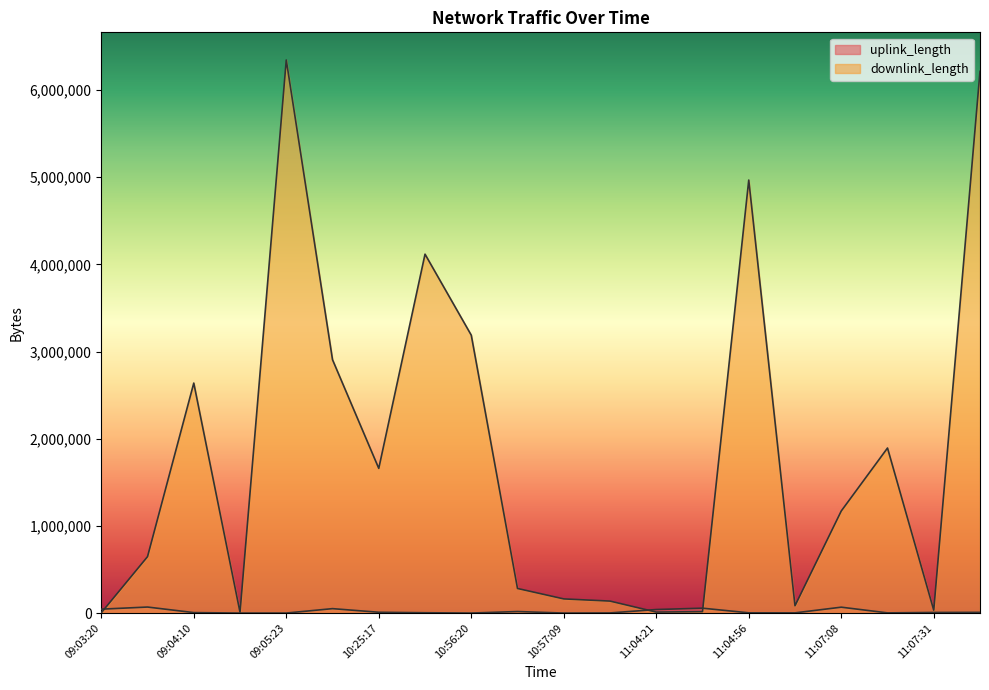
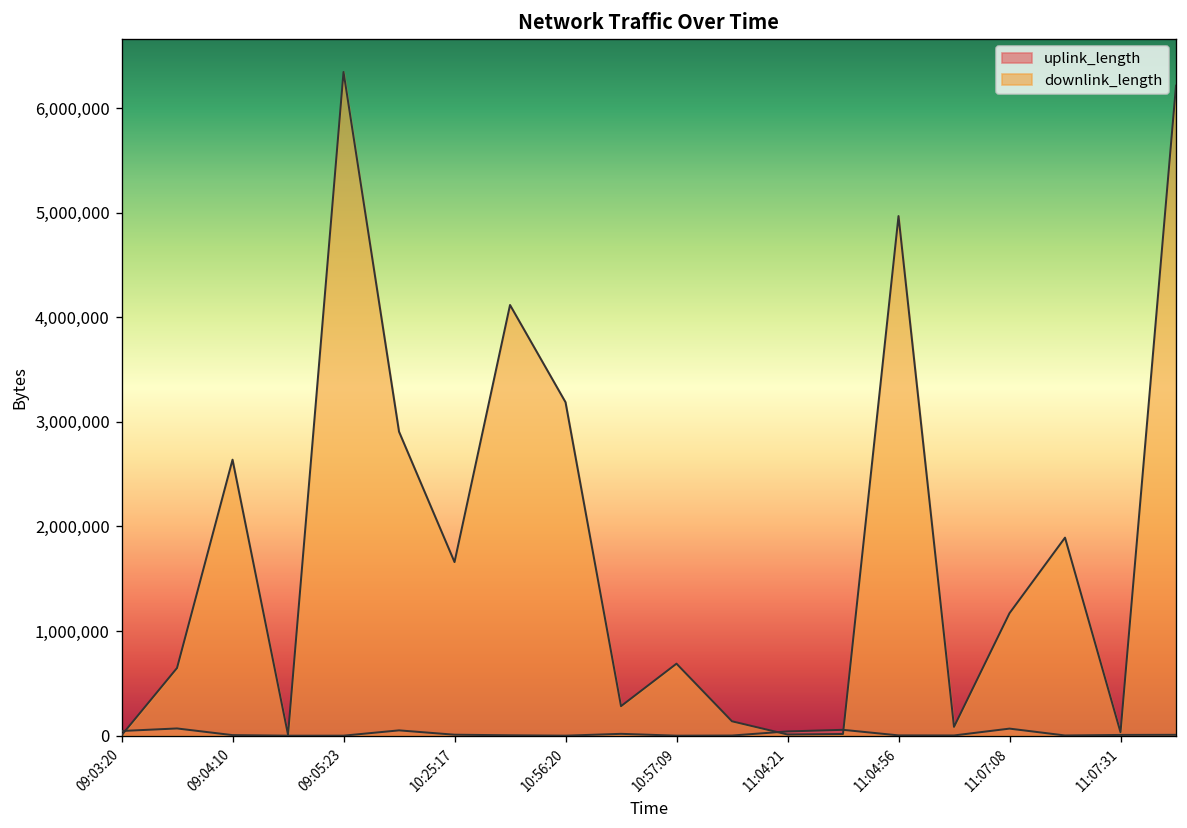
  {
    "uplink_length": {
      "09:03:20": "0",
      "09:04:10": "0",
      "09:05:23": "0",
      "10:25:17": "0",
      "10:56:20": "0",
      "10:57:09": "0",
      "11:04:21": "0",
      "11:04:56": "0",
      "11:07:08": "100,000"
    },
    "downlink_length": {
      "09:03:20": "0",
      "09:04:10": "2,600,000",
      "09:05:23": "6,300,000",
      "10:25:17": "1,700,000",
      "10:56:20": "3,200,000",
-     "10:57:09": "200,000",
+     "10:57:09": "700,000",
      "11:04:21": "0",
      "11:04:56": "5,000,000",
      "11:07:08": "1,200,000"
    }
  }
